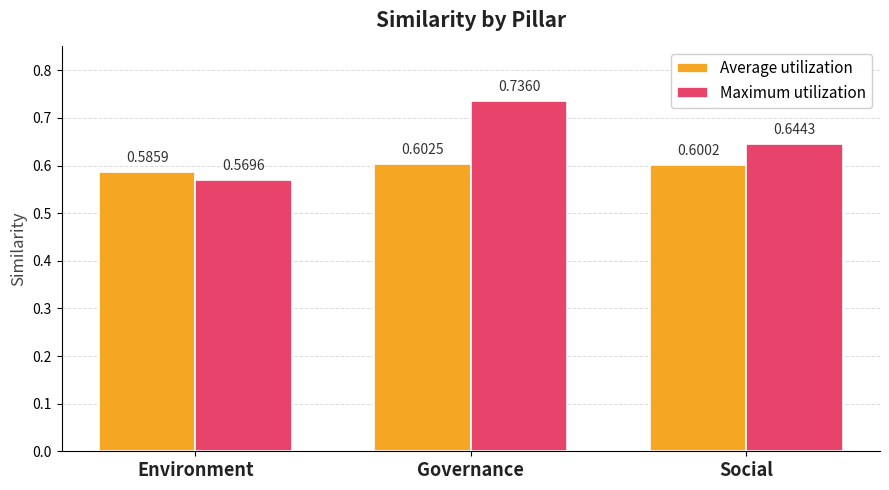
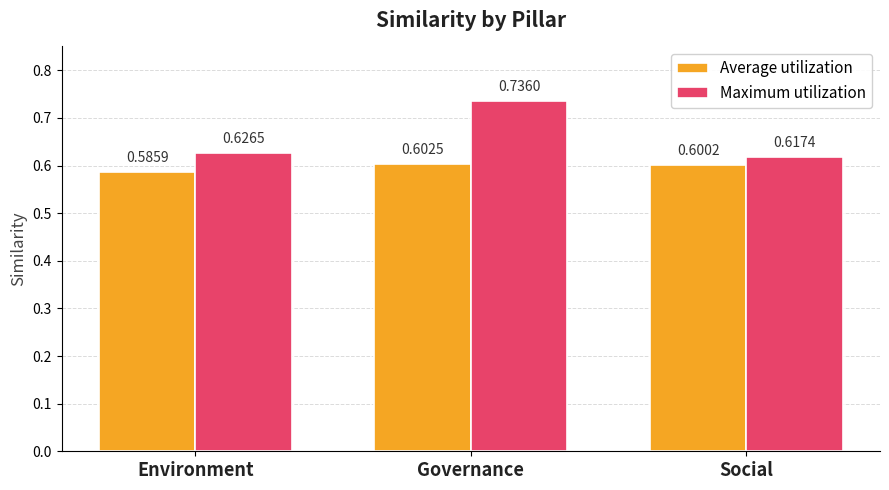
  {
    "Average utilization": {
      "Environment": 0.5859,
      "Governance": 0.6025,
      "Social": 0.6002
    },
    "Maximum utilization": {
-     "Environment": 0.5696,
+     "Environment": 0.6265,
      "Governance": 0.7360,
-     "Social": 0.6443
+     "Social": 0.6174
    }
  }
